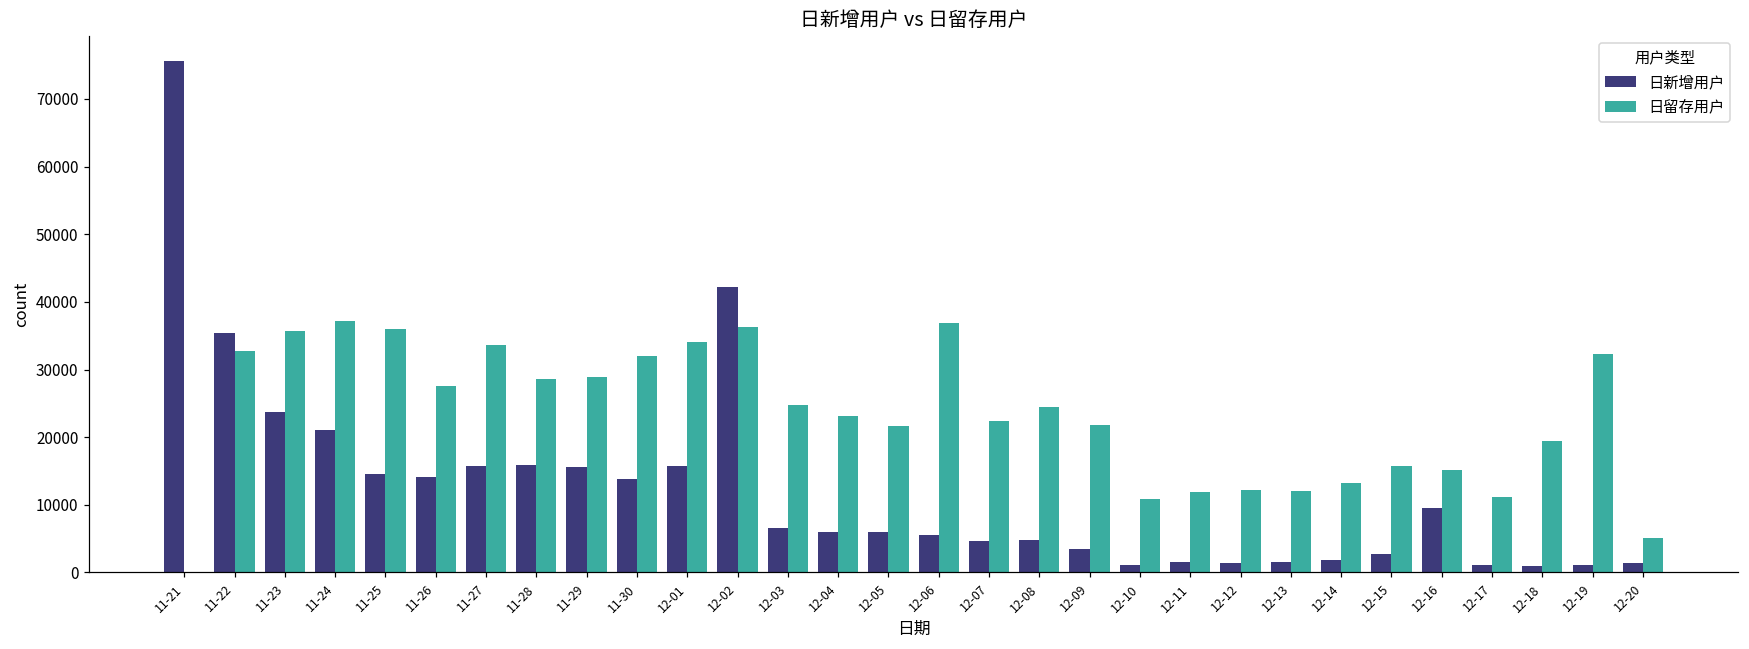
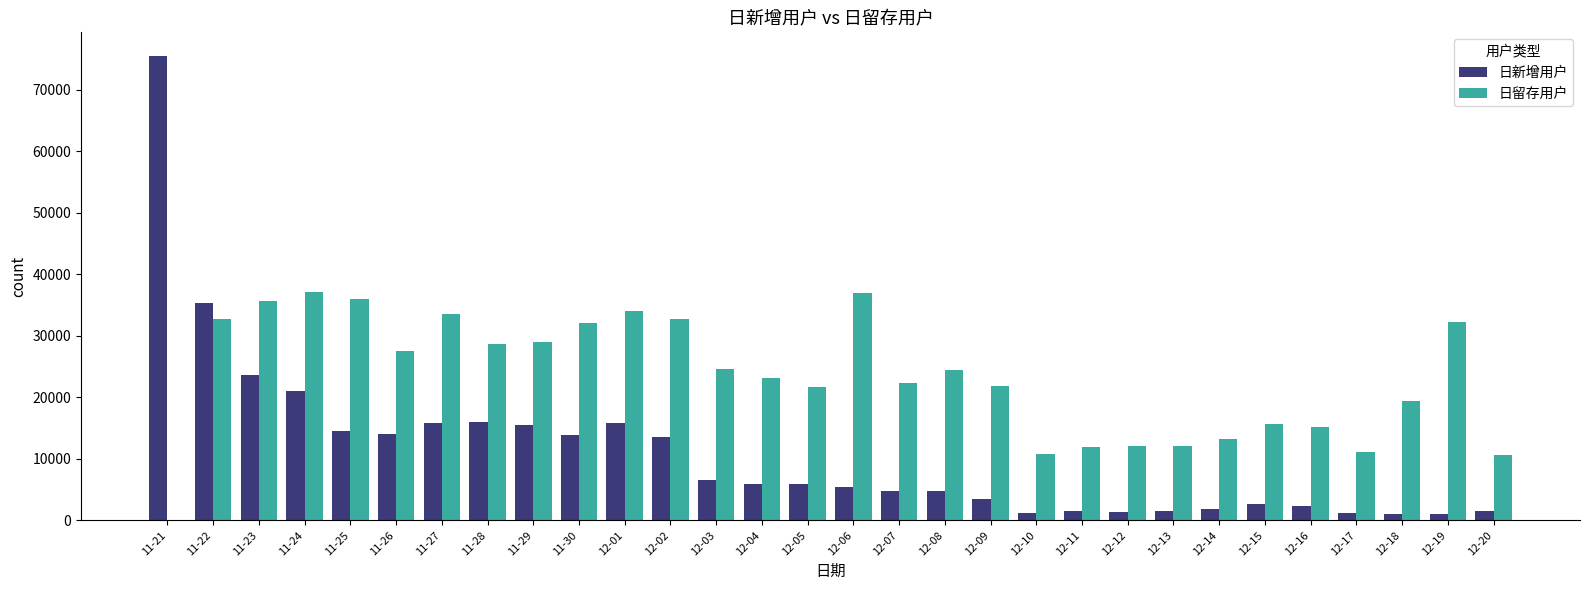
  {
    "日新增用户": {
      "11-21": 76000,
      "11-22": 35000,
      "11-23": 24000,
      "11-24": 21000,
      "11-25": 14000,
      "11-26": 14000,
      "11-27": 16000,
      "11-28": 16000,
      "11-29": 16000,
      "11-30": 14000,
      "12-01": 16000,
-     "12-02": 42000,
+     "12-02": 14000,
      "12-03": 7000,
      "12-04": 6000,
      "12-05": 6000,
      "12-06": 5000,
      "12-07": 5000,
      "12-08": 5000,
      "12-09": 3000,
      "12-10": 1000,
      "12-11": 2000,
      "12-12": 1000,
      "12-13": 2000,
      "12-14": 2000,
      "12-15": 3000,
-     "12-16": 10000,
+     "12-16": 2000,
      "12-17": 1000,
      "12-18": 1000,
      "12-19": 1000,
      "12-20": 1000
    },
    "日留存用户": {
      "11-21": 0,
      "11-22": 33000,
      "11-23": 36000,
      "11-24": 37000,
      "11-25": 36000,
      "11-26": 28000,
      "11-27": 34000,
      "11-28": 29000,
      "11-29": 29000,
      "11-30": 32000,
      "12-01": 34000,
-     "12-02": 36000,
+     "12-02": 33000,
      "12-03": 25000,
      "12-04": 23000,
      "12-05": 22000,
      "12-06": 37000,
      "12-07": 22000,
      "12-08": 24000,
      "12-09": 22000,
      "12-10": 11000,
      "12-11": 12000,
      "12-12": 12000,
      "12-13": 12000,
      "12-14": 13000,
      "12-15": 16000,
      "12-16": 15000,
      "12-17": 11000,
      "12-18": 19000,
      "12-19": 32000,
-     "12-20": 5000
+     "12-20": 11000
    }
  }
